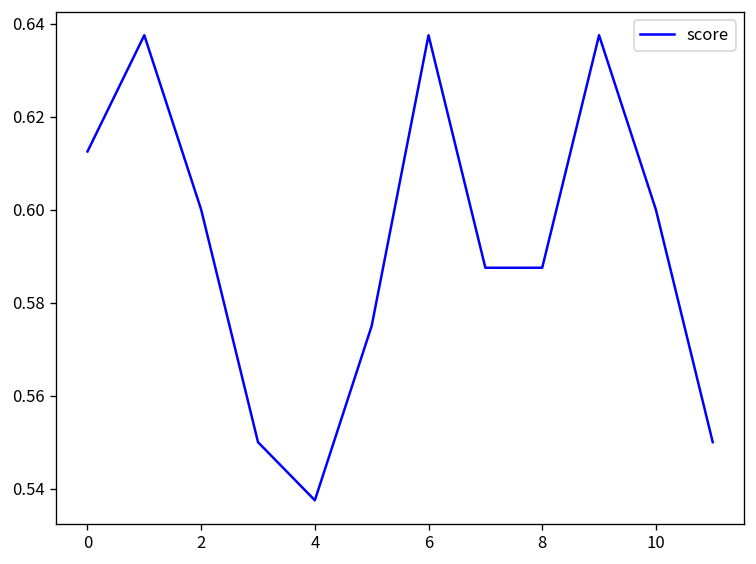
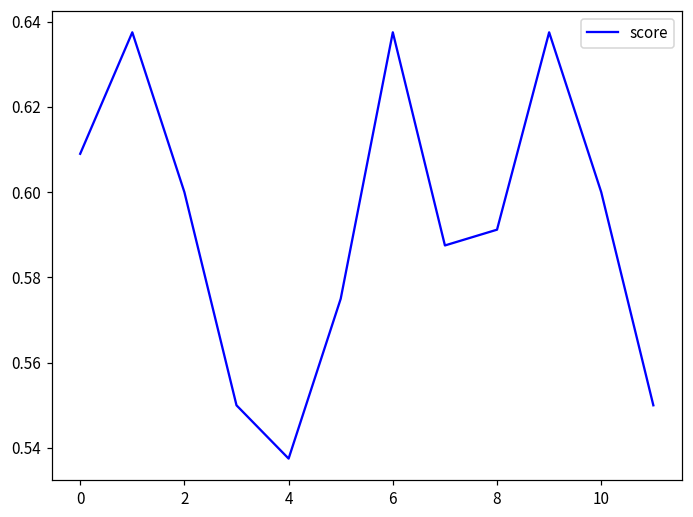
  {
-   "0": 0.613,
+   "0": 0.609,
    "2": 0.600,
    "4": 0.538,
    "6": 0.638,
-   "8": 0.588,
+   "8": 0.591,
    "10": 0.600
  }
